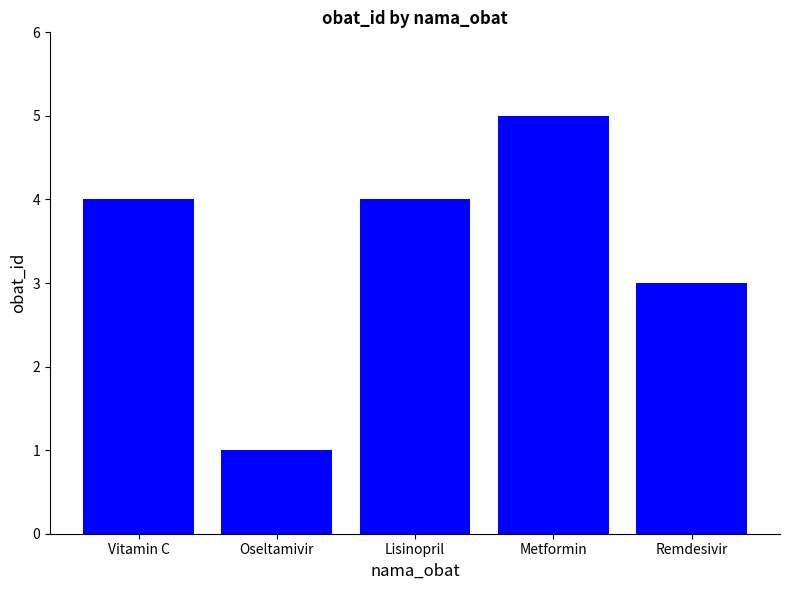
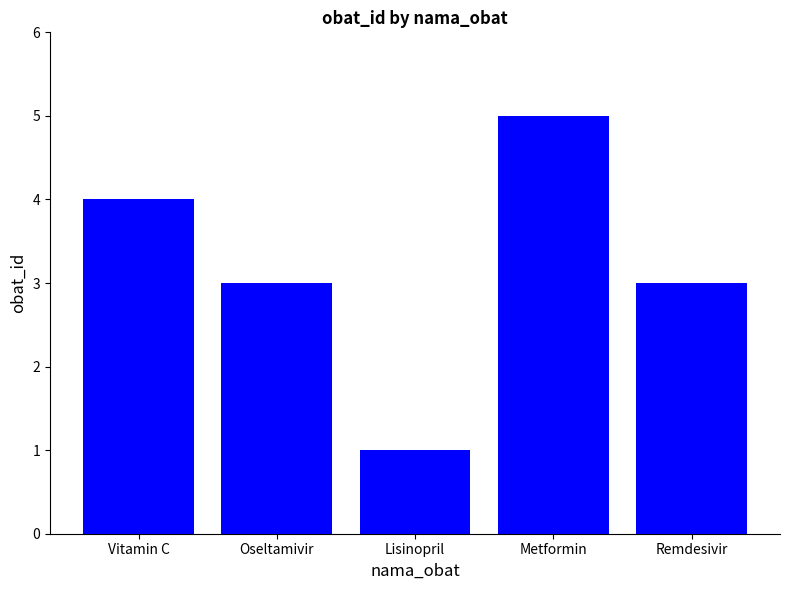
  {
    "Vitamin C": 4,
-   "Oseltamivir": 1,
-   "Lisinopril": 4,
+   "Oseltamivir": 3,
+   "Lisinopril": 1,
    "Metformin": 5,
    "Remdesivir": 3
  }
